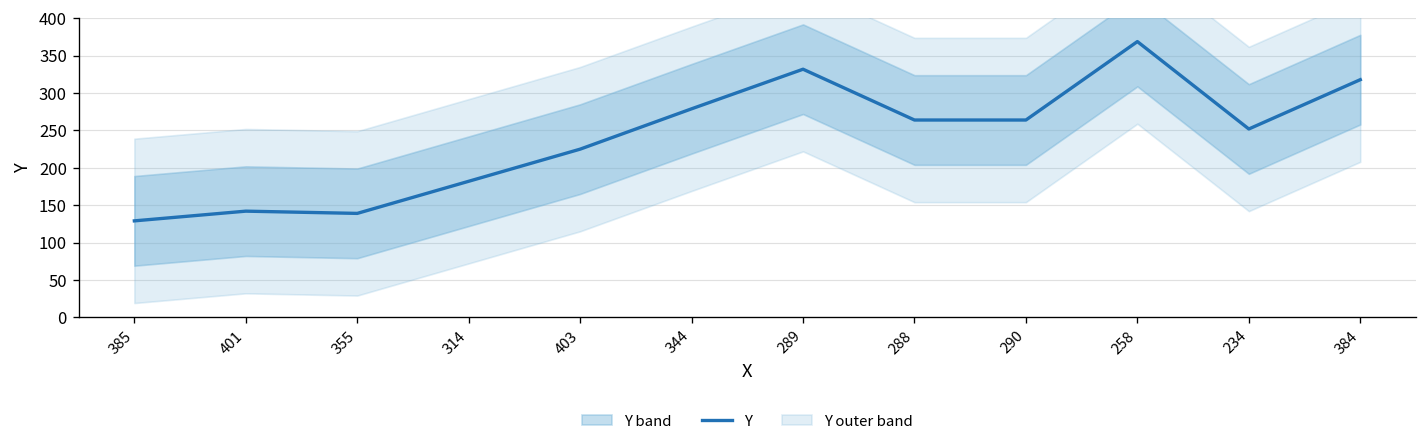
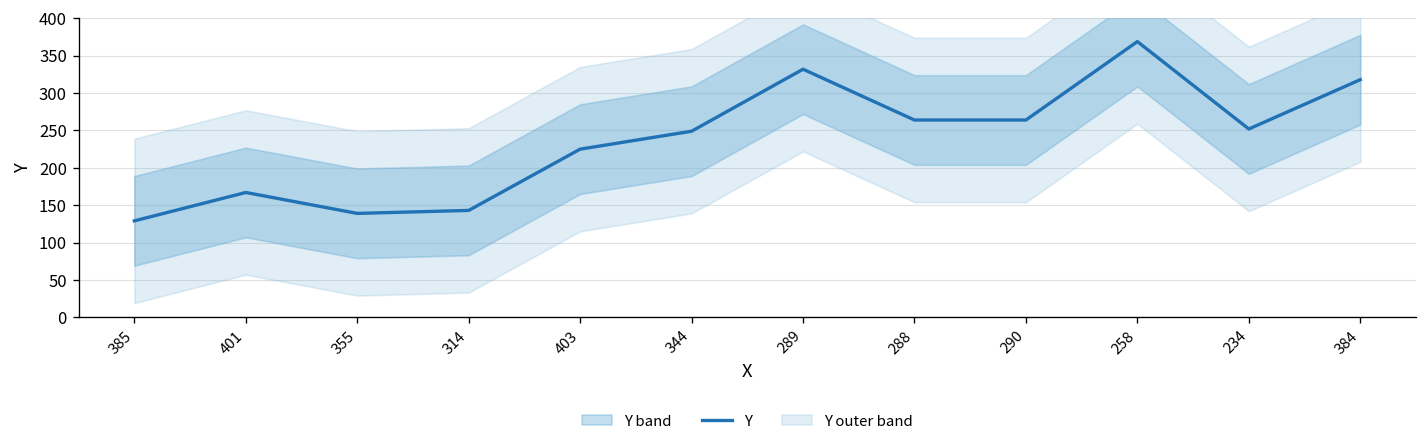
  {
    "Y": {
      "385": 130,
-     "401": 140,
+     "401": 170,
      "355": 140,
-     "314": 180,
+     "314": 140,
      "403": 230,
-     "344": 280,
+     "344": 250,
      "289": 330,
      "288": 260,
      "290": 260,
      "258": 370,
      "234": 250,
      "384": 320
    }
  }
